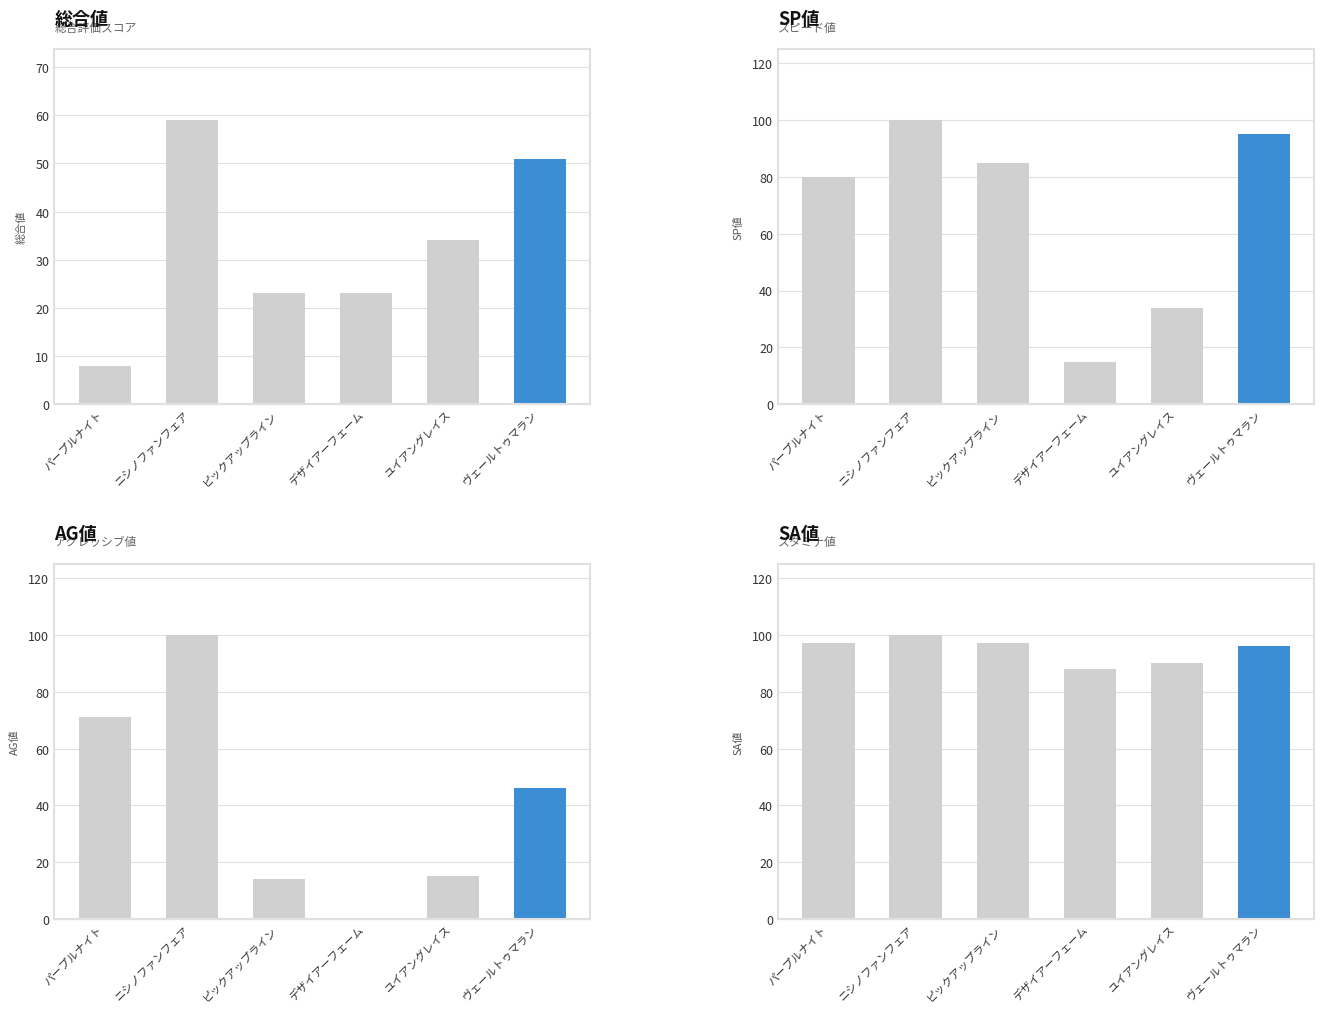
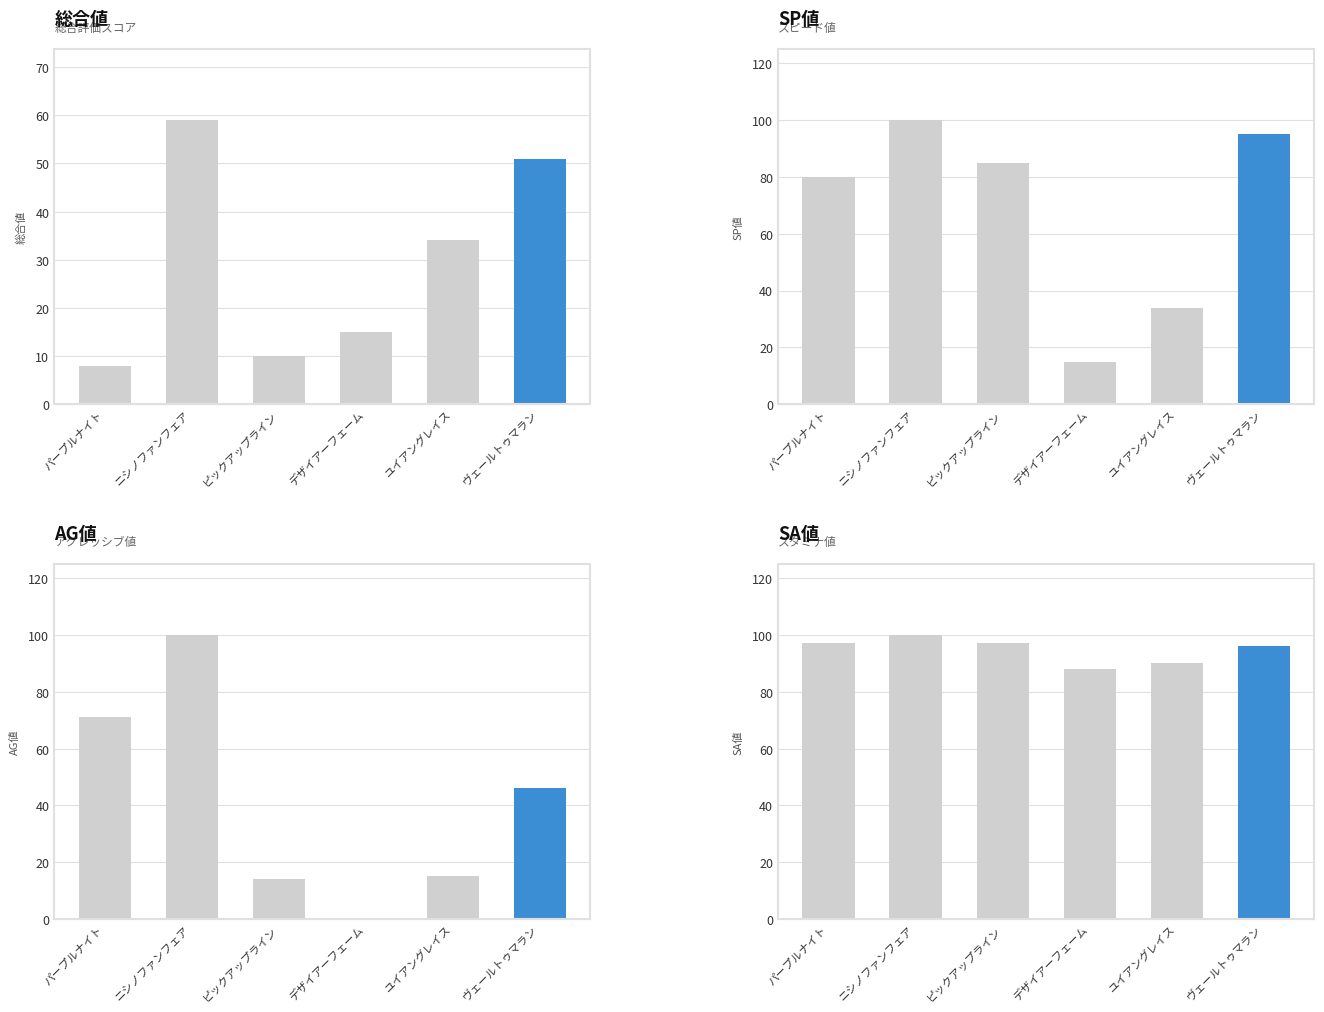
  {
    "総合値": {
      "パープルナイト": 8,
      "ニシノファンフェア": 59,
-     "ピックアップライン": 23,
-     "デザイアーフェーム": 23,
+     "ピックアップライン": 10,
+     "デザイアーフェーム": 15,
      "ユイアングレイス": 34,
      "ヴェールトゥマラン": 51
    },
    "SP値": {
      "パープルナイト": 80,
      "ニシノファンフェア": 100,
      "ピックアップライン": 85,
      "デザイアーフェーム": 15,
      "ユイアングレイス": 34,
      "ヴェールトゥマラン": 95
    },
    "AG値": {
      "パープルナイト": 71,
      "ニシノファンフェア": 100,
      "ピックアップライン": 14,
      "デザイアーフェーム": 0,
      "ユイアングレイス": 15,
      "ヴェールトゥマラン": 46
    },
    "SA値": {
      "パープルナイト": 97,
      "ニシノファンフェア": 100,
      "ピックアップライン": 97,
      "デザイアーフェーム": 88,
      "ユイアングレイス": 90,
      "ヴェールトゥマラン": 96
    }
  }
